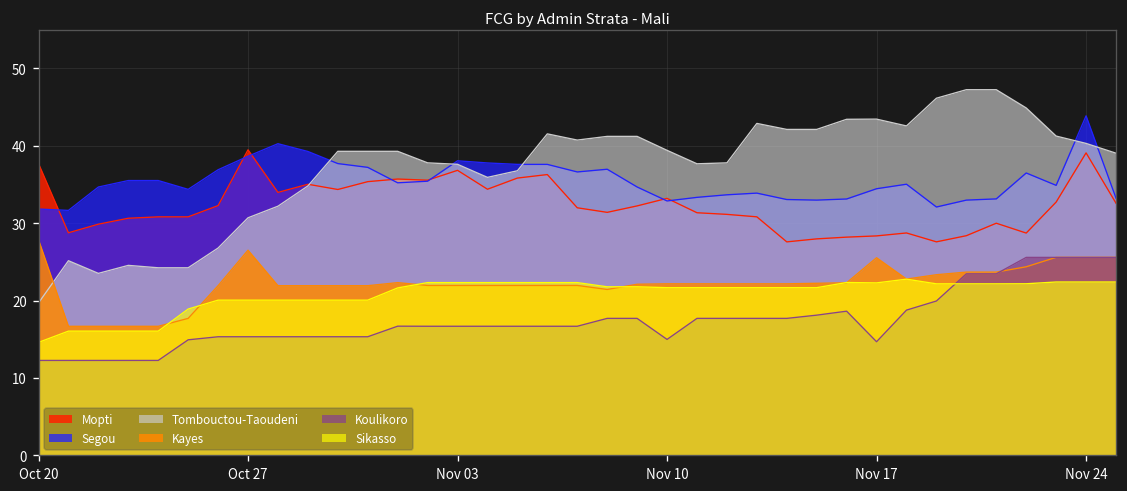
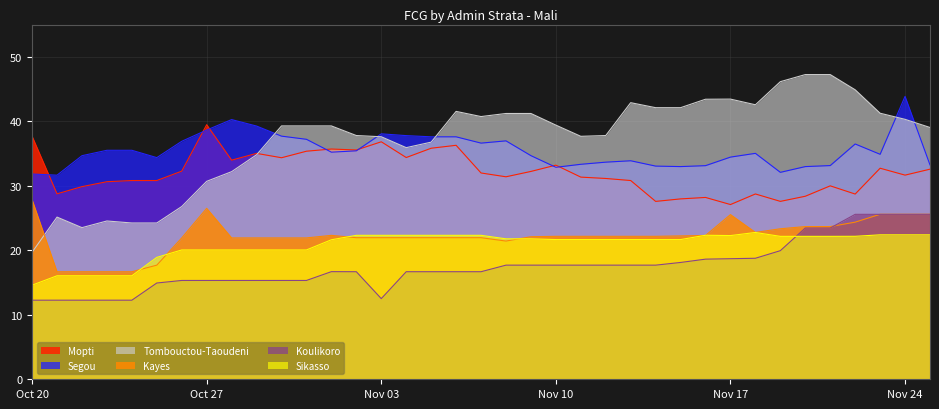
  {
    "Mopti": {
      "Oct 20": 38,
      "Oct 27": 39,
      "Nov 03": 37,
-     "Nov 17": 28,
-     "Nov 24": 39
+     "Nov 17": 27,
+     "Nov 24": 32
    },
    "Segou": {
      "Oct 20": 32,
      "Oct 27": 39,
      "Nov 03": 38,
      "Nov 17": 34,
      "Nov 24": 44
    },
    "Tombouctou-Taoudeni": {
      "Oct 20": 20,
      "Oct 27": 31,
      "Nov 03": 38,
      "Nov 10": 39,
      "Nov 17": 43,
      "Nov 24": 40
    },
    "Kayes": {
      "Oct 20": 28,
      "Oct 27": 27,
      "Nov 10": 22,
      "Nov 17": 26
    },
    "Koulikoro": {
      "Oct 20": 12,
      "Oct 27": 15,
-     "Nov 03": 17,
-     "Nov 10": 15,
-     "Nov 17": 15
+     "Nov 03": 13,
+     "Nov 10": 18,
+     "Nov 17": 19
    },
    "Sikasso": {
      "Oct 20": 15,
      "Oct 27": 20,
      "Nov 10": 22,
      "Nov 17": 22,
      "Nov 24": 22
    }
  }
